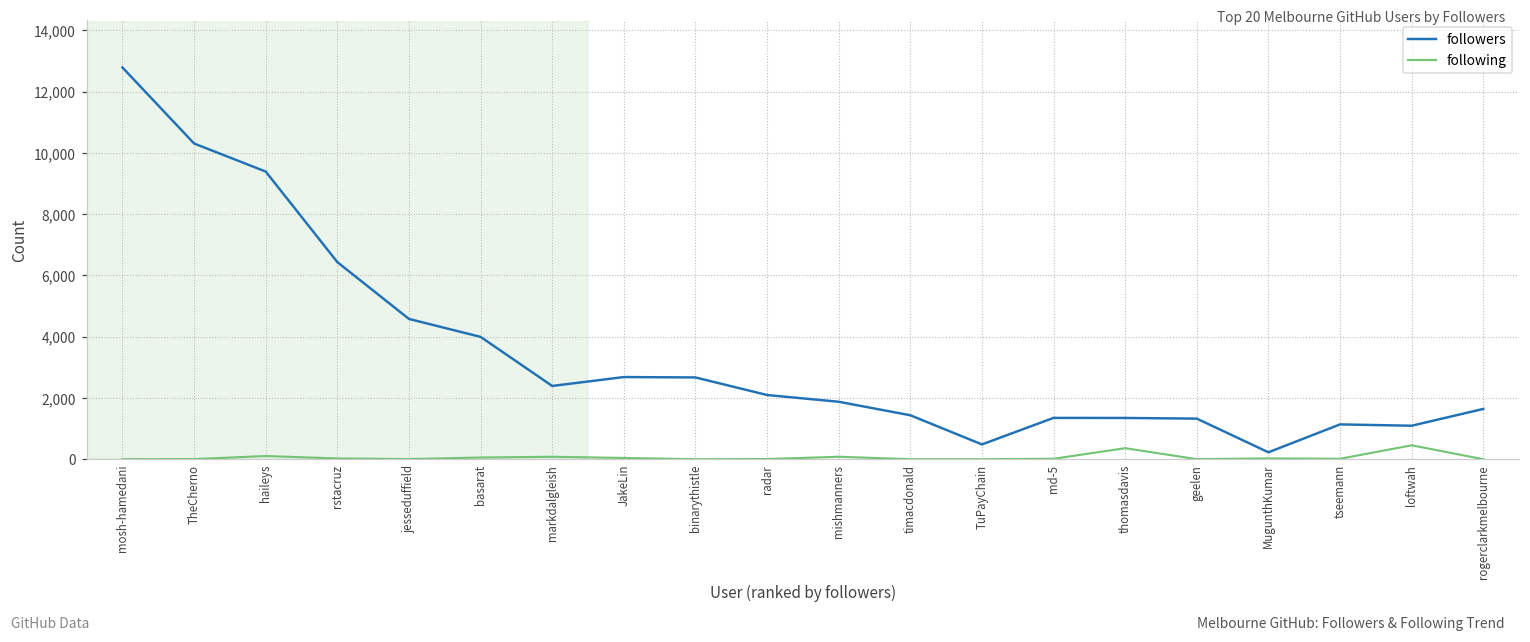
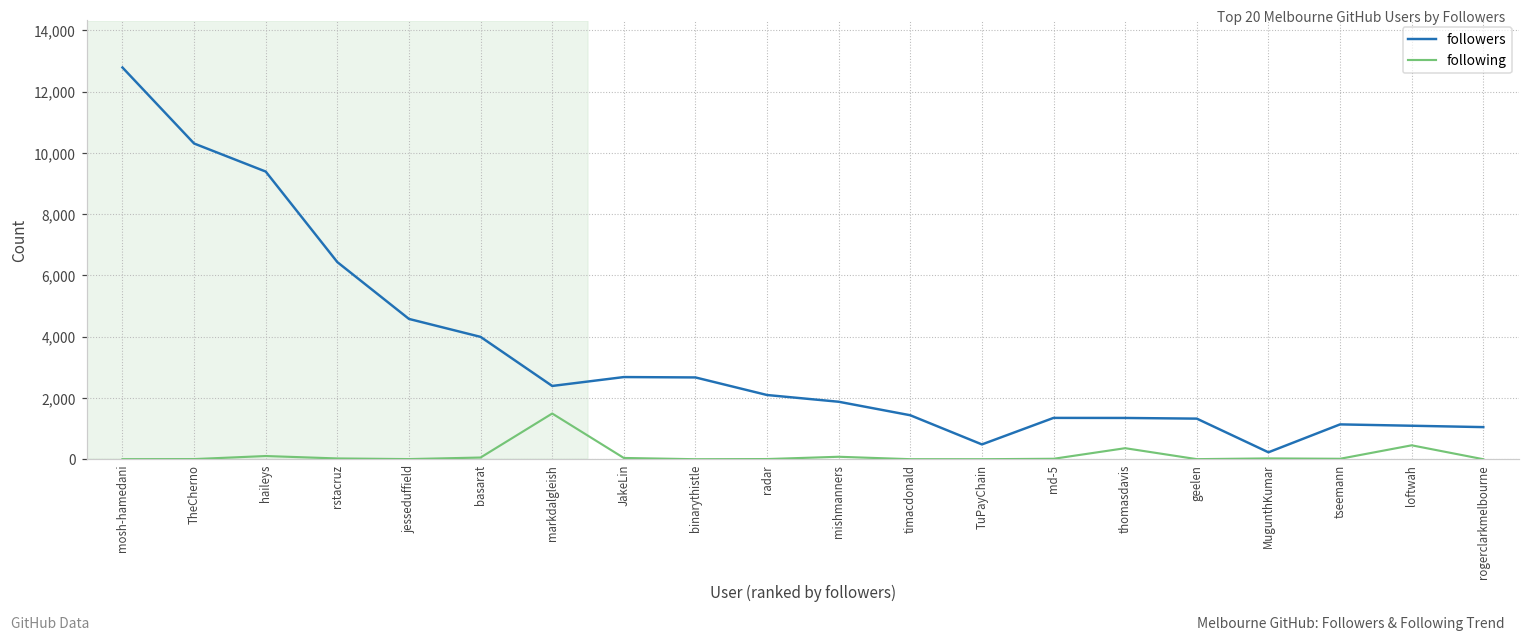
  {
    "followers": {
      "mosh-hamedani": "12,800",
      "TheCherno": "10,300",
      "haileys": "9,400",
      "rstacruz": "6,400",
      "jesseduffield": "4,600",
      "basarat": "4,000",
      "markdalgleish": "2,400",
      "JakeLin": "2,700",
      "binarythistle": "2,700",
      "radar": "2,100",
      "mishmanners": "1,900",
      "timacdonald": "1,400",
      "TuPayChain": "500",
      "md-5": "1,300",
      "thomasdavis": "1,300",
      "geelen": "1,300",
      "MugunthKumar": "200",
      "tseemann": "1,100",
      "loftwah": "1,100",
-     "rogerclarkmelbourne": "1,600"
+     "rogerclarkmelbourne": "1,000"
    },
    "following": {
      "mosh-hamedani": "0",
      "TheCherno": "0",
      "haileys": "100",
      "rstacruz": "0",
      "jesseduffield": "0",
      "basarat": "100",
-     "markdalgleish": "100",
+     "markdalgleish": "1,500",
      "JakeLin": "0",
      "binarythistle": "0",
      "radar": "0",
      "mishmanners": "100",
      "timacdonald": "0",
      "TuPayChain": "0",
      "md-5": "0",
      "thomasdavis": "400",
      "geelen": "0",
      "MugunthKumar": "0",
      "tseemann": "0",
      "loftwah": "500",
      "rogerclarkmelbourne": "0"
    }
  }
